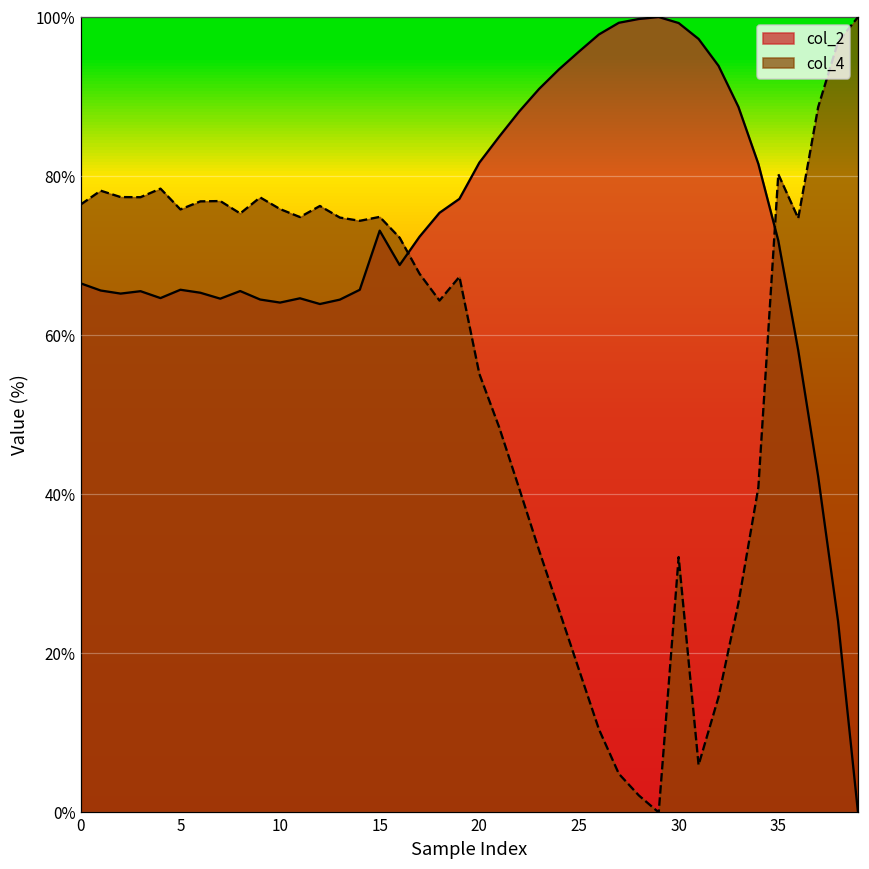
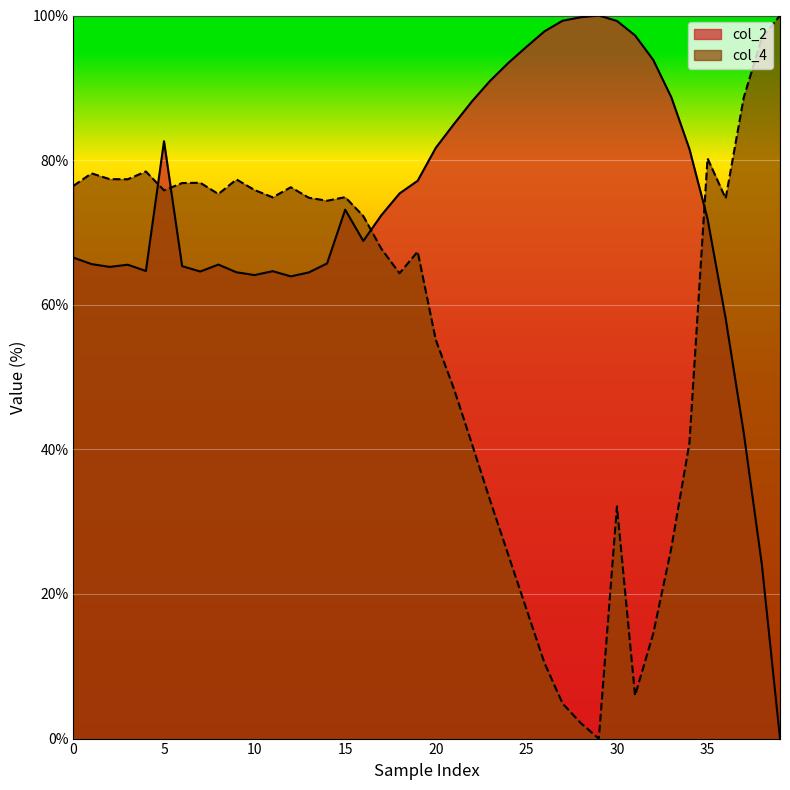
  {
    "col_2": {
      "0": "67%",
-     "5": "66%",
+     "5": "83%",
      "10": "64%",
      "15": "73%",
      "20": "82%",
      "25": "96%",
      "30": "99%",
      "35": "72%"
    },
    "col_4": {
      "0": "76%",
      "5": "76%",
      "10": "76%",
      "15": "75%",
      "20": "55%",
      "25": "18%",
      "30": "32%",
      "35": "80%"
    }
  }
